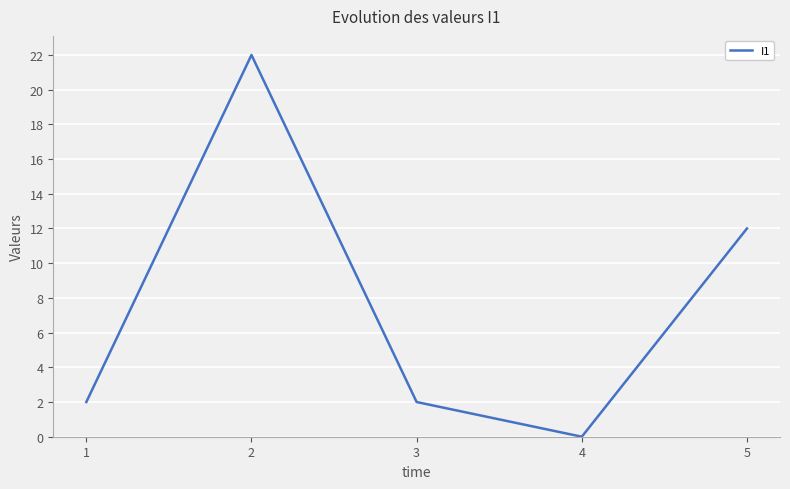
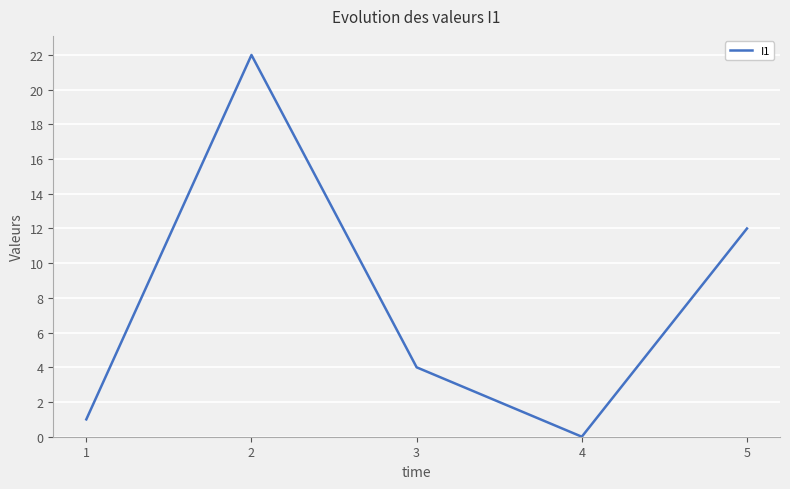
  {
-   "1": 2,
+   "1": 1,
    "2": 22,
-   "3": 2,
+   "3": 4,
    "4": 0,
    "5": 12
  }
